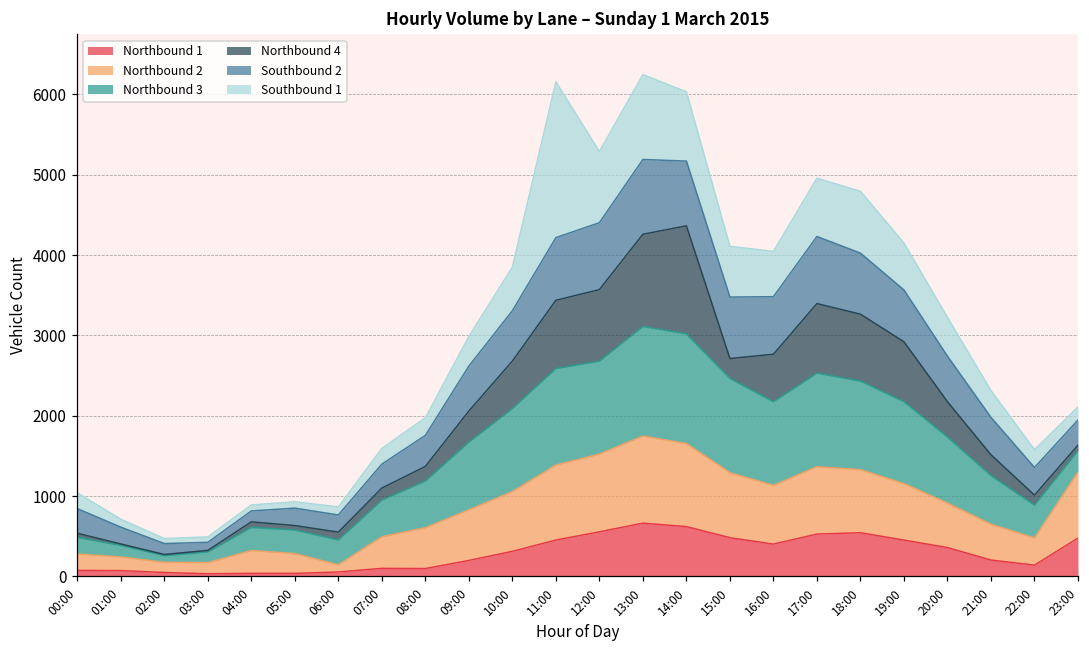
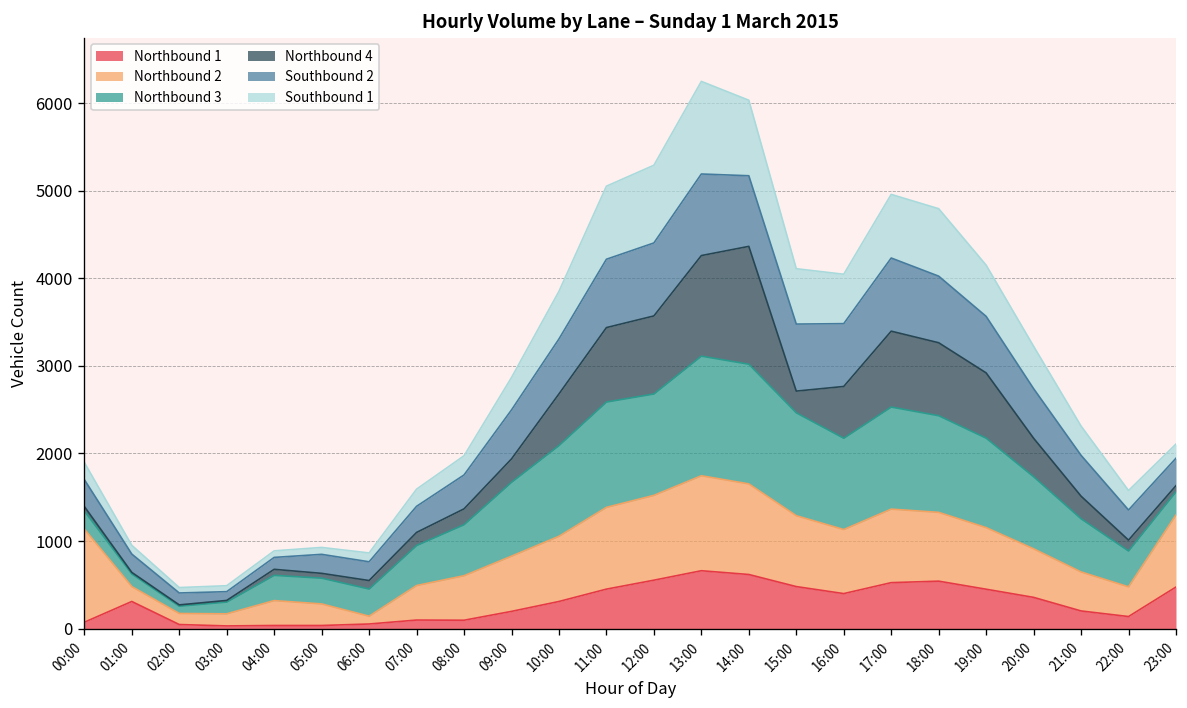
  {
    "Northbound 1": {
      "00:00": 100,
-     "01:00": 100,
+     "01:00": 300,
      "02:00": 0,
      "03:00": 0,
      "04:00": 0,
      "05:00": 0,
      "06:00": 100,
      "07:00": 100,
      "08:00": 100,
      "09:00": 200,
      "10:00": 300,
      "11:00": 500,
      "12:00": 600,
      "13:00": 700,
      "14:00": 600,
      "15:00": 500,
      "16:00": 400,
      "17:00": 500,
      "18:00": 500,
      "19:00": 500,
      "20:00": 400,
      "21:00": 200,
      "22:00": 100,
      "23:00": 500
    },
    "Northbound 2": {
-     "00:00": 200,
+     "00:00": 1100,
      "01:00": 200,
      "02:00": 100,
      "03:00": 100,
      "04:00": 300,
      "05:00": 200,
      "06:00": 100,
      "07:00": 400,
      "08:00": 500,
      "09:00": 600,
      "10:00": 700,
      "11:00": 900,
      "12:00": 1000,
      "13:00": 1100,
      "14:00": 1000,
      "15:00": 800,
      "16:00": 700,
      "17:00": 800,
      "18:00": 800,
      "19:00": 700,
      "20:00": 600,
      "21:00": 400,
      "22:00": 300,
      "23:00": 800
    },
    "Northbound 4": {
      "00:00": 100,
      "04:00": 100,
      "05:00": 100,
      "06:00": 100,
      "07:00": 200,
      "08:00": 200,
-     "09:00": 400,
+     "09:00": 300,
      "10:00": 600,
      "11:00": 900,
      "12:00": 900,
      "13:00": 1100,
      "14:00": 1300,
      "15:00": 200,
      "16:00": 600,
      "17:00": 900,
      "18:00": 800,
      "19:00": 700,
      "20:00": 400,
      "21:00": 300,
      "22:00": 100,
      "23:00": 100
    },
    "Southbound 1": {
      "00:00": 200,
      "01:00": 100,
      "02:00": 100,
      "03:00": 100,
      "04:00": 100,
      "05:00": 100,
      "06:00": 100,
      "07:00": 200,
      "08:00": 200,
      "09:00": 400,
      "10:00": 500,
-     "11:00": 1900,
+     "11:00": 800,
      "12:00": 900,
      "13:00": 1100,
      "14:00": 900,
      "15:00": 600,
      "16:00": 600,
      "17:00": 700,
      "18:00": 800,
      "19:00": 600,
      "20:00": 500,
      "21:00": 300,
      "22:00": 200,
      "23:00": 200
    }
  }
